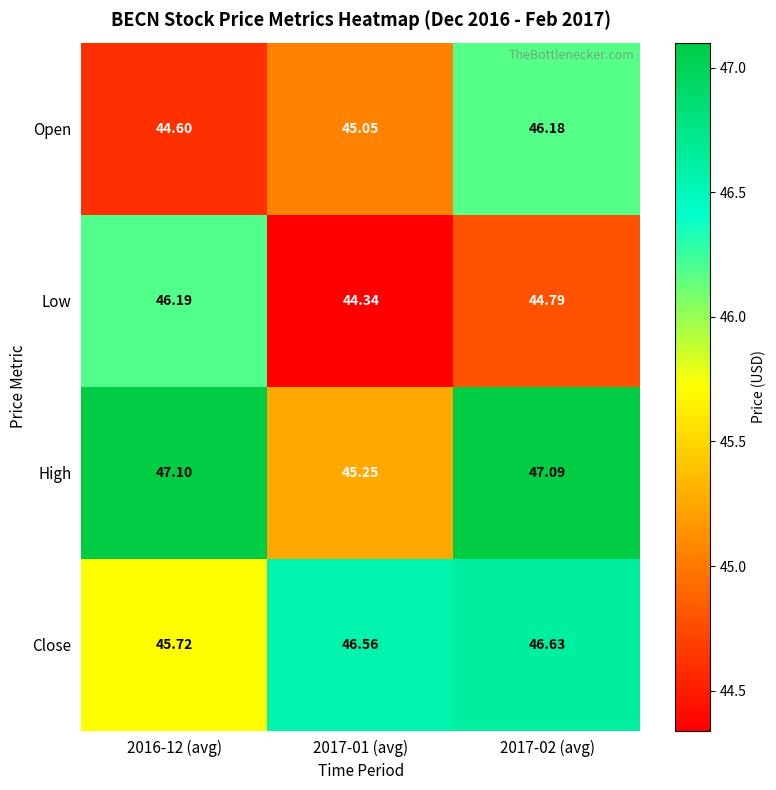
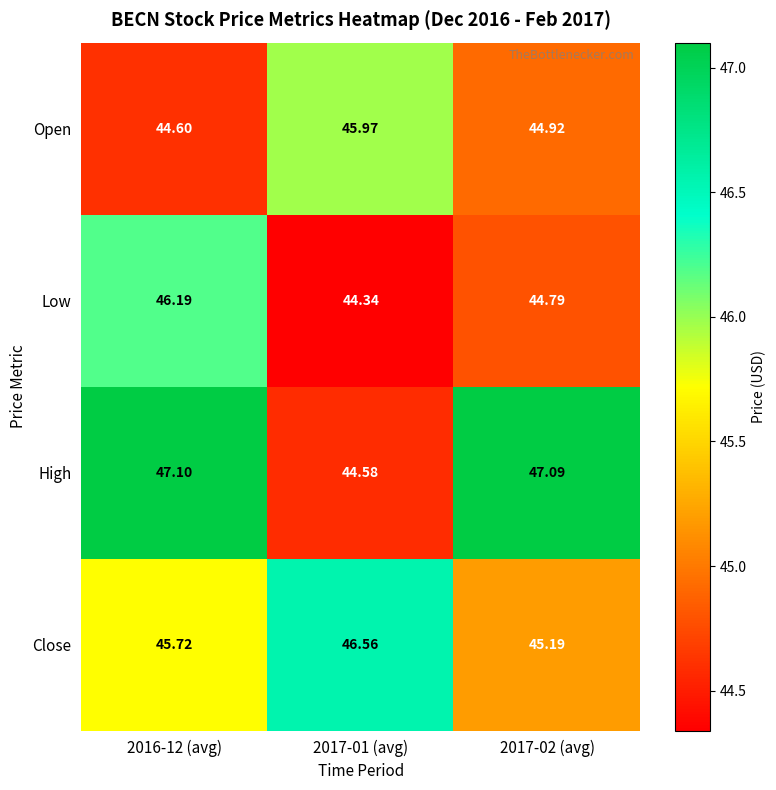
  {
    "Open": {
      "2016-12 (avg)": 44.60,
-     "2017-01 (avg)": 45.05,
-     "2017-02 (avg)": 46.18
+     "2017-01 (avg)": 45.97,
+     "2017-02 (avg)": 44.92
    },
    "Low": {
      "2016-12 (avg)": 46.19,
      "2017-01 (avg)": 44.34,
      "2017-02 (avg)": 44.79
    },
    "High": {
      "2016-12 (avg)": 47.10,
-     "2017-01 (avg)": 45.25,
+     "2017-01 (avg)": 44.58,
      "2017-02 (avg)": 47.09
    },
    "Close": {
      "2016-12 (avg)": 45.72,
      "2017-01 (avg)": 46.56,
-     "2017-02 (avg)": 46.63
+     "2017-02 (avg)": 45.19
    }
  }
